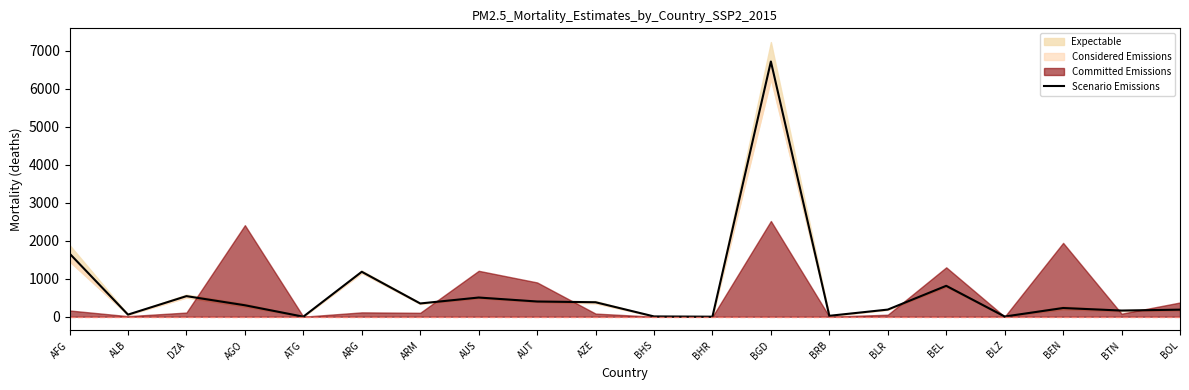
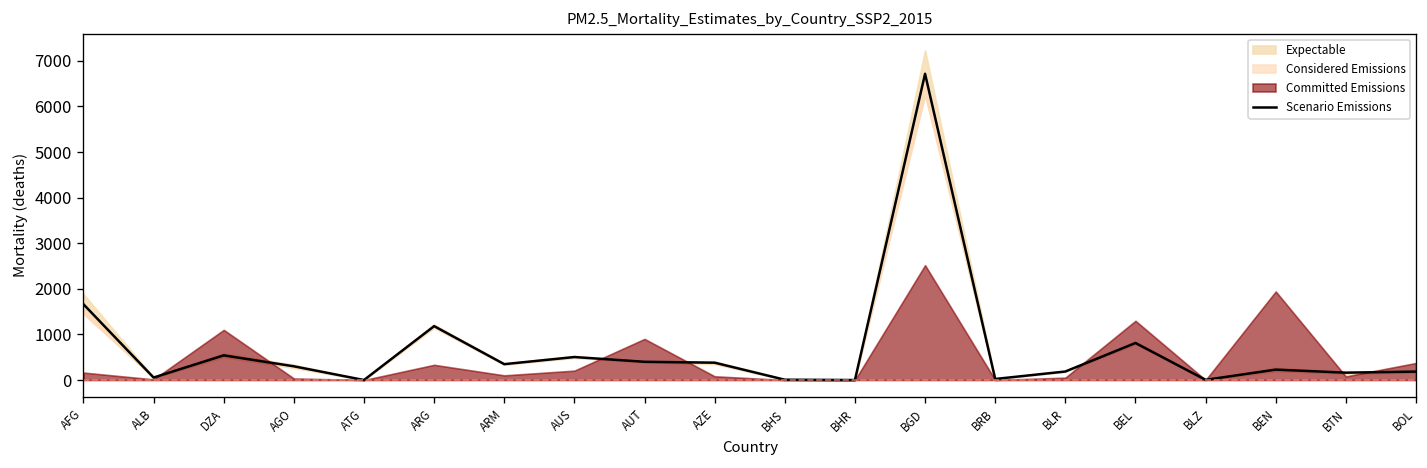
  {
    "Committed Emissions": {
      "AFG": 200,
-     "DZA": 100,
-     "AGO": 2400,
-     "ARG": 100,
+     "DZA": 1100,
+     "AGO": 0,
+     "ARG": 300,
      "ARM": 100,
-     "AUS": 1200,
+     "AUS": 200,
      "AUT": 900,
      "AZE": 100,
      "BGD": 2500,
      "BEL": 1300,
      "BEN": 1900,
      "BTN": 100,
      "BOL": 400
    }
  }
